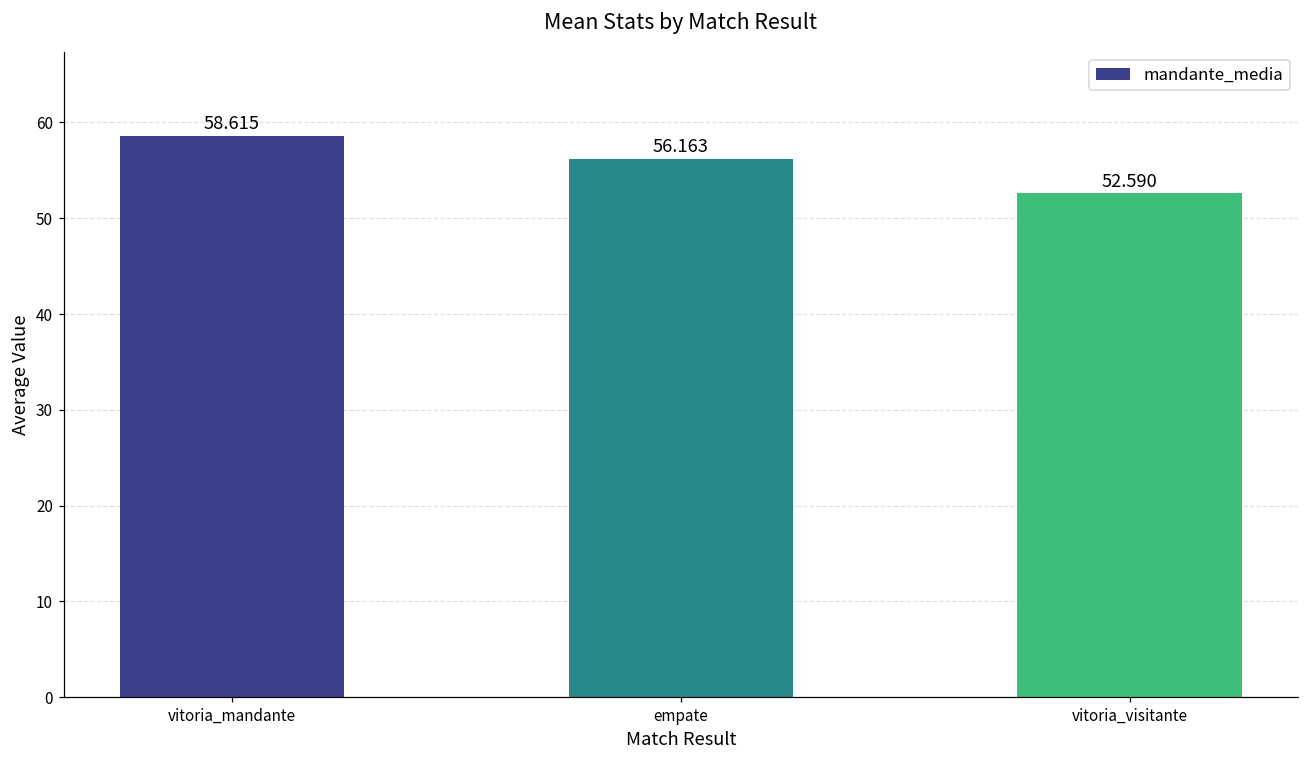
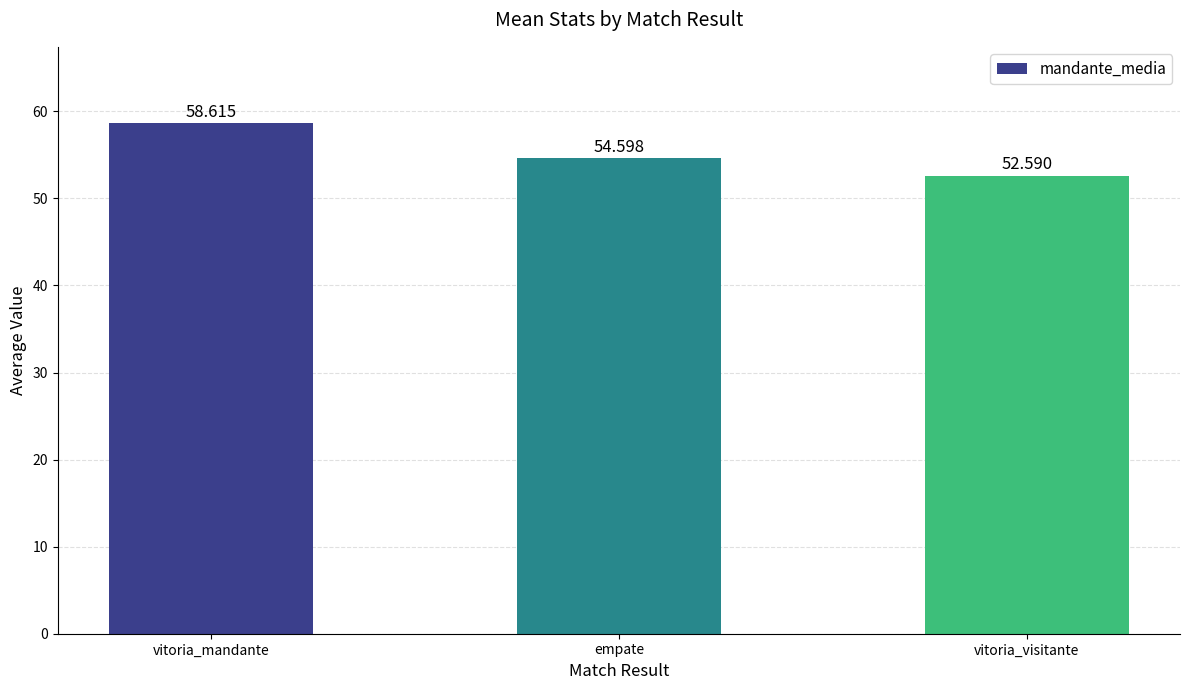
  {
    "vitoria_mandante": 58.615,
-   "empate": 56.163,
+   "empate": 54.598,
    "vitoria_visitante": 52.590
  }
